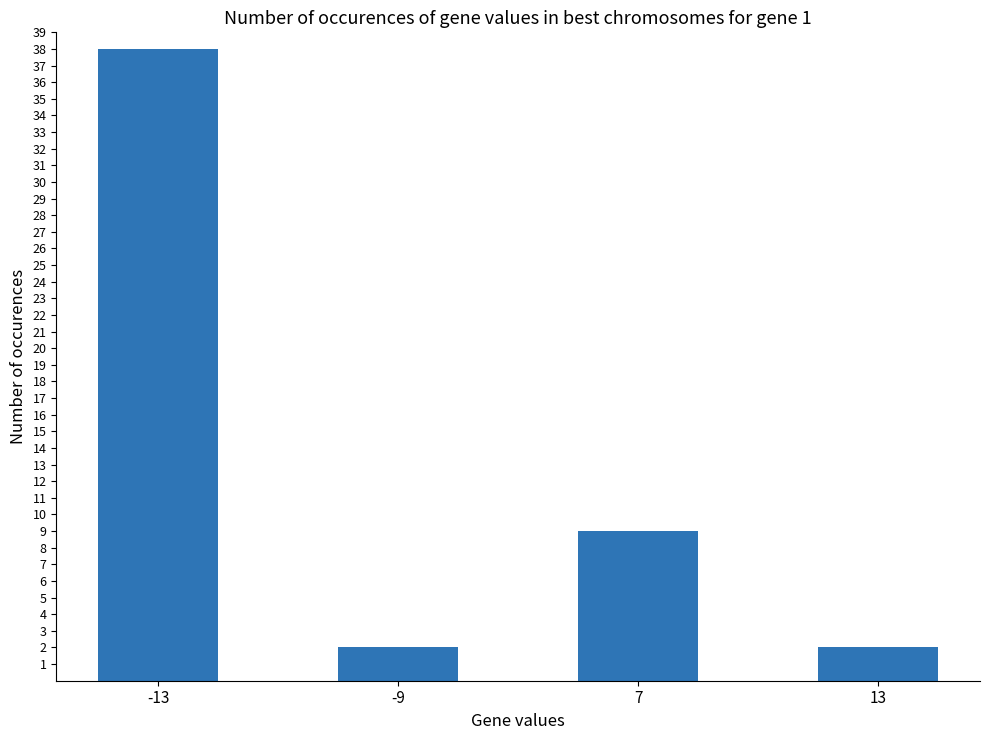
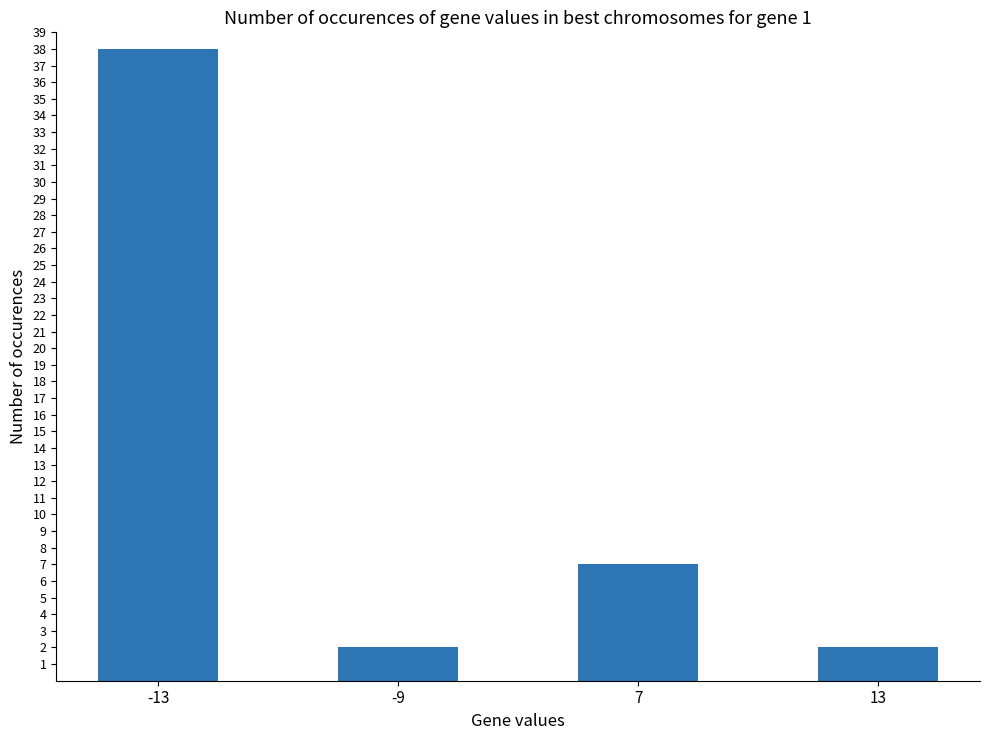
  {
    "-13": 38,
    "-9": 2,
-   "7": 9,
+   "7": 7,
    "13": 2
  }
